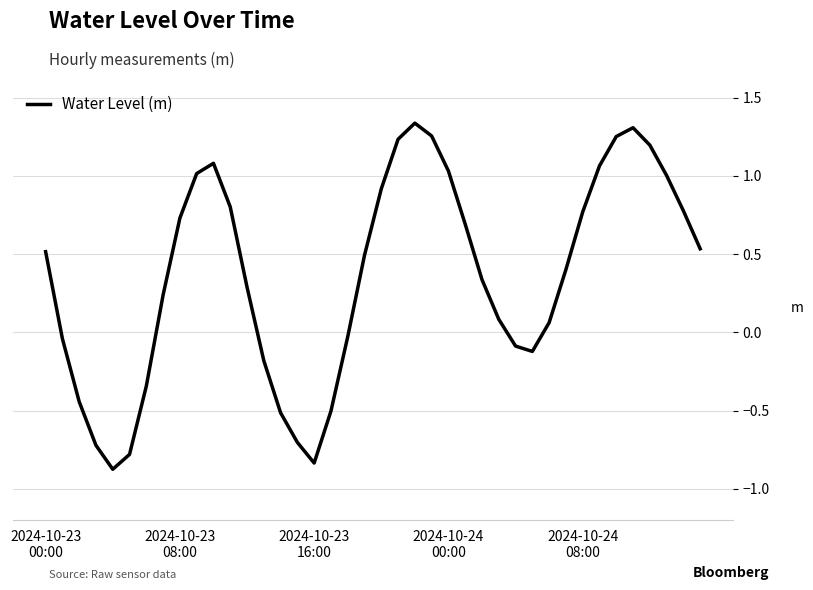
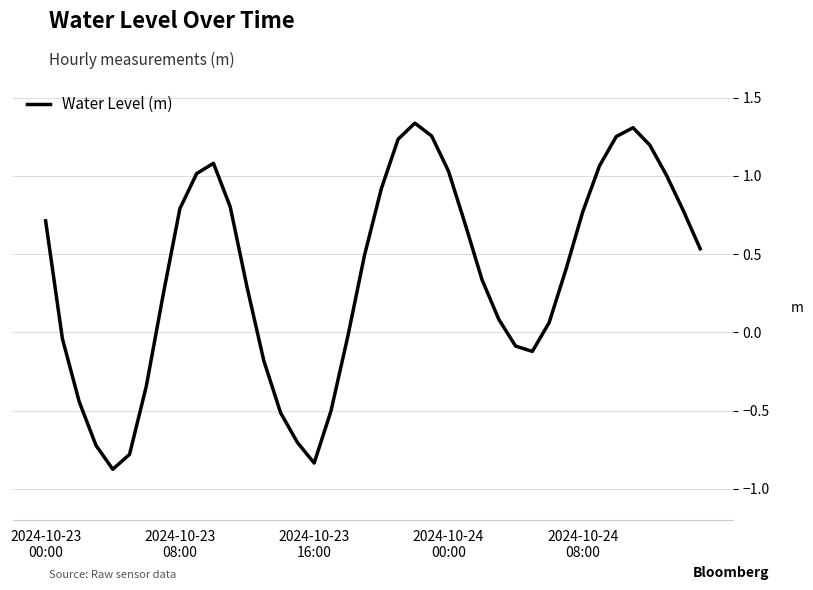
  {
-   "2024-10-23 00:00": 0.52,
-   "2024-10-23 08:00": 0.73,
+   "2024-10-23 00:00": 0.71,
+   "2024-10-23 08:00": 0.79,
    "2024-10-23 16:00": -0.84,
    "2024-10-24 00:00": 1.03,
    "2024-10-24 08:00": 0.77
  }
